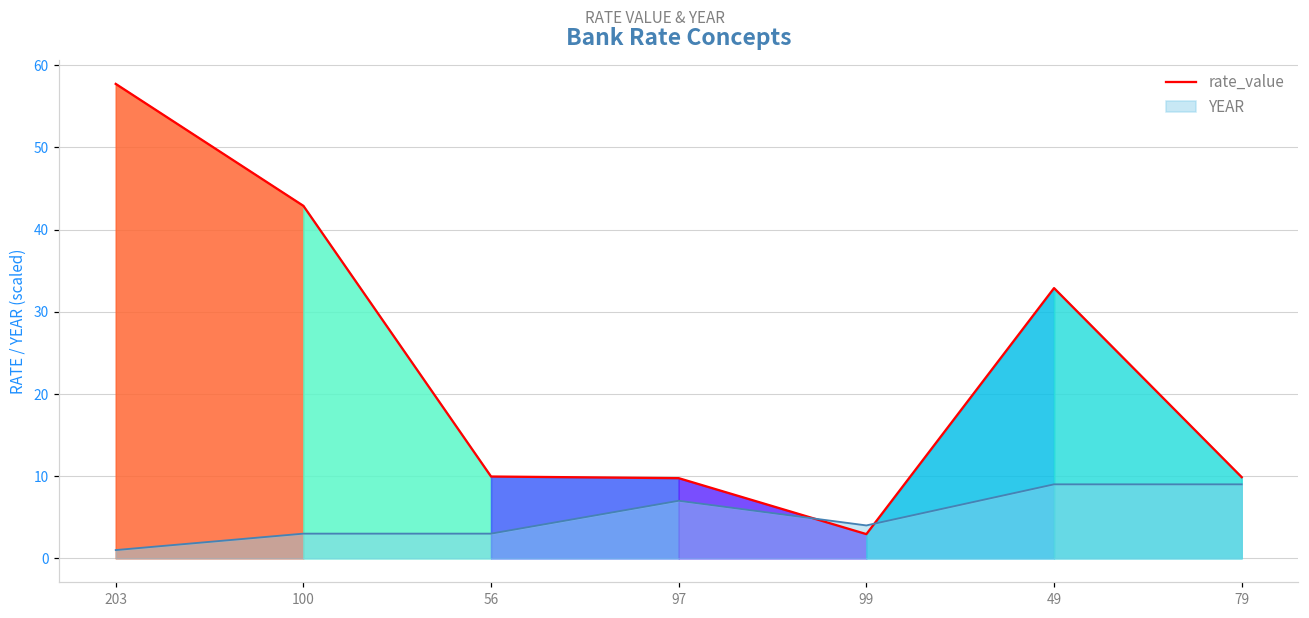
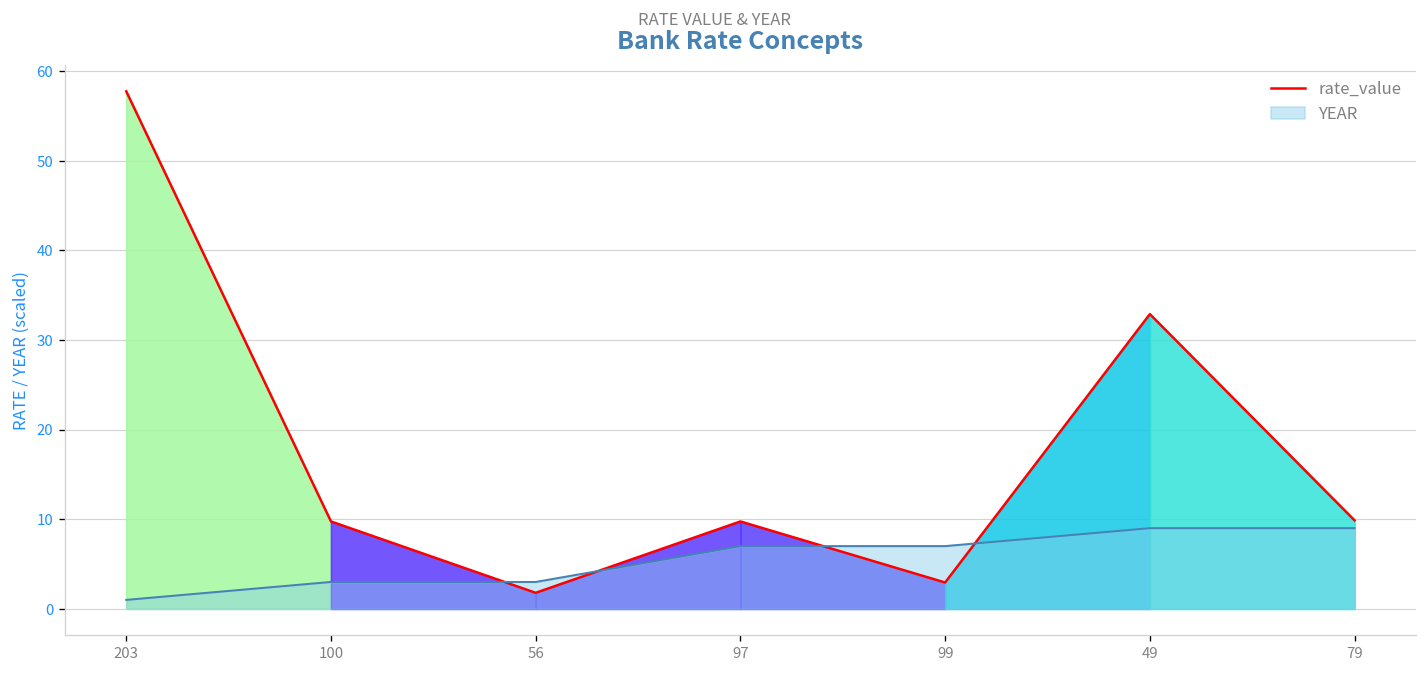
  {
    "rate_value": {
-     "100": 43,
-     "56": 10
+     "100": 10,
+     "56": 2
    },
    "YEAR": {
      "203": 1,
      "100": 3,
      "56": 3,
      "97": 7,
-     "99": 4,
+     "99": 7,
      "49": 9,
      "79": 9
    }
  }
